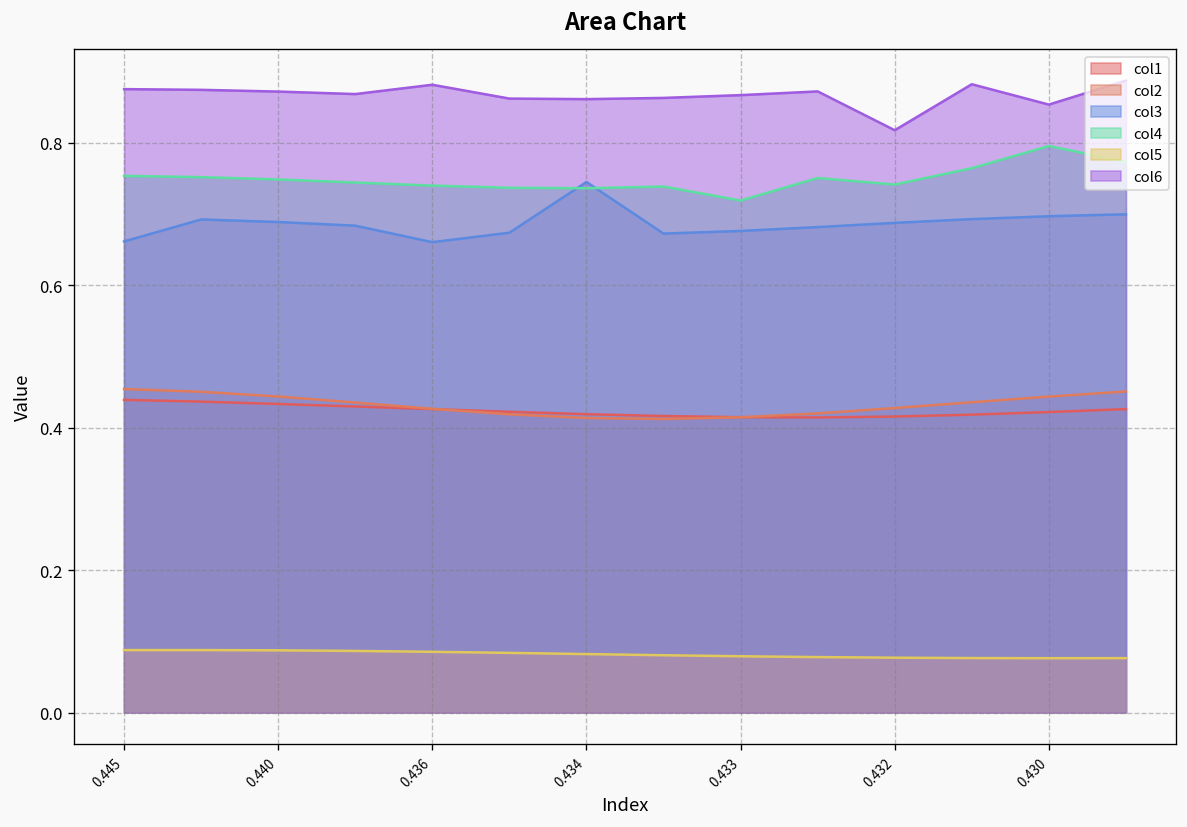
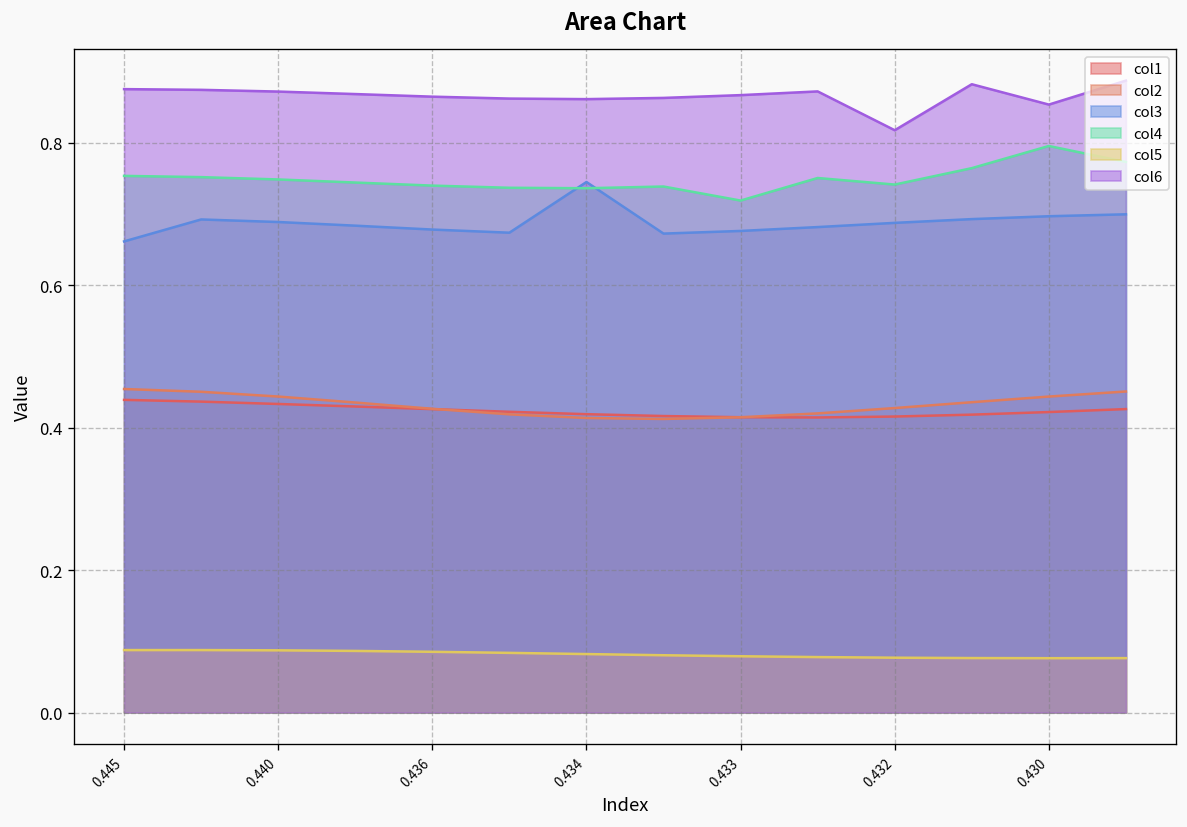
  {
    "col3": {
      "0.445": 0.66,
      "0.440": 0.69,
-     "0.436": 0.66,
+     "0.436": 0.68,
      "0.434": 0.74,
      "0.433": 0.68,
      "0.432": 0.69,
      "0.430": 0.70
    },
    "col4": {
      "0.445": 0.75,
      "0.440": 0.75,
      "0.436": 0.74,
      "0.434": 0.74,
      "0.433": 0.72,
      "0.432": 0.74,
      "0.430": 0.80
    },
    "col6": {
      "0.445": 0.88,
      "0.440": 0.87,
-     "0.436": 0.88,
+     "0.436": 0.86,
      "0.434": 0.86,
      "0.433": 0.87,
      "0.432": 0.82,
      "0.430": 0.85
    }
  }
